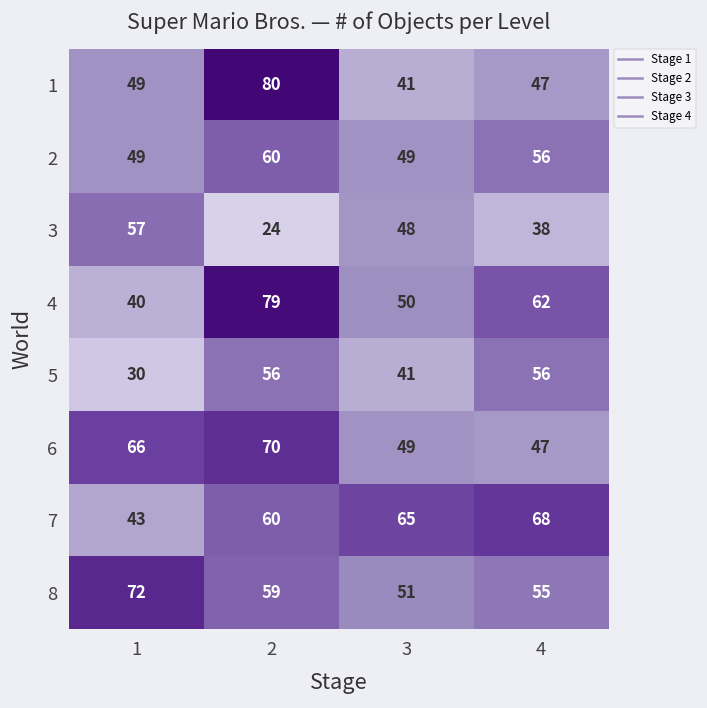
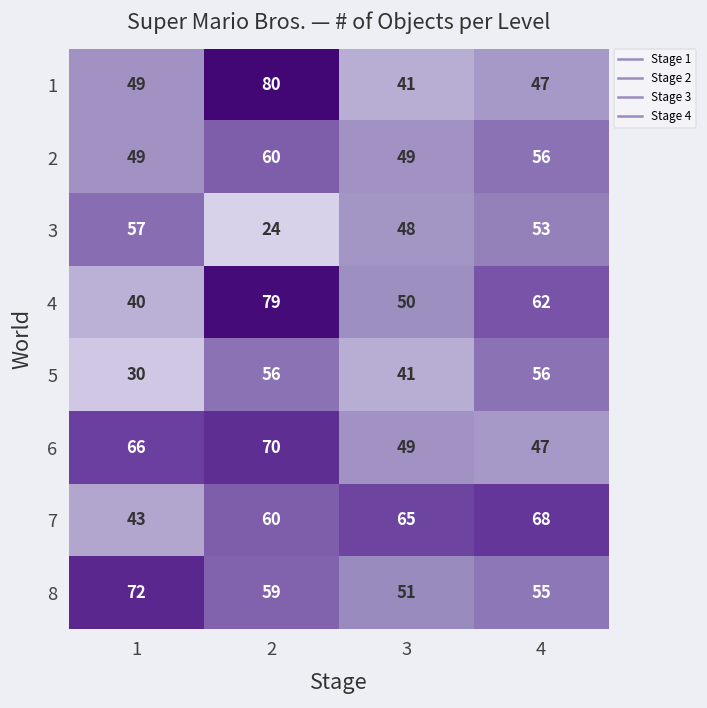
  {
    "1": {
      "1": 49,
      "2": 80,
      "3": 41,
      "4": 47
    },
    "2": {
      "1": 49,
      "2": 60,
      "3": 49,
      "4": 56
    },
    "3": {
      "1": 57,
      "2": 24,
      "3": 48,
-     "4": 38
+     "4": 53
    },
    "4": {
      "1": 40,
      "2": 79,
      "3": 50,
      "4": 62
    },
    "5": {
      "1": 30,
      "2": 56,
      "3": 41,
      "4": 56
    },
    "6": {
      "1": 66,
      "2": 70,
      "3": 49,
      "4": 47
    },
    "7": {
      "1": 43,
      "2": 60,
      "3": 65,
      "4": 68
    },
    "8": {
      "1": 72,
      "2": 59,
      "3": 51,
      "4": 55
    }
  }
